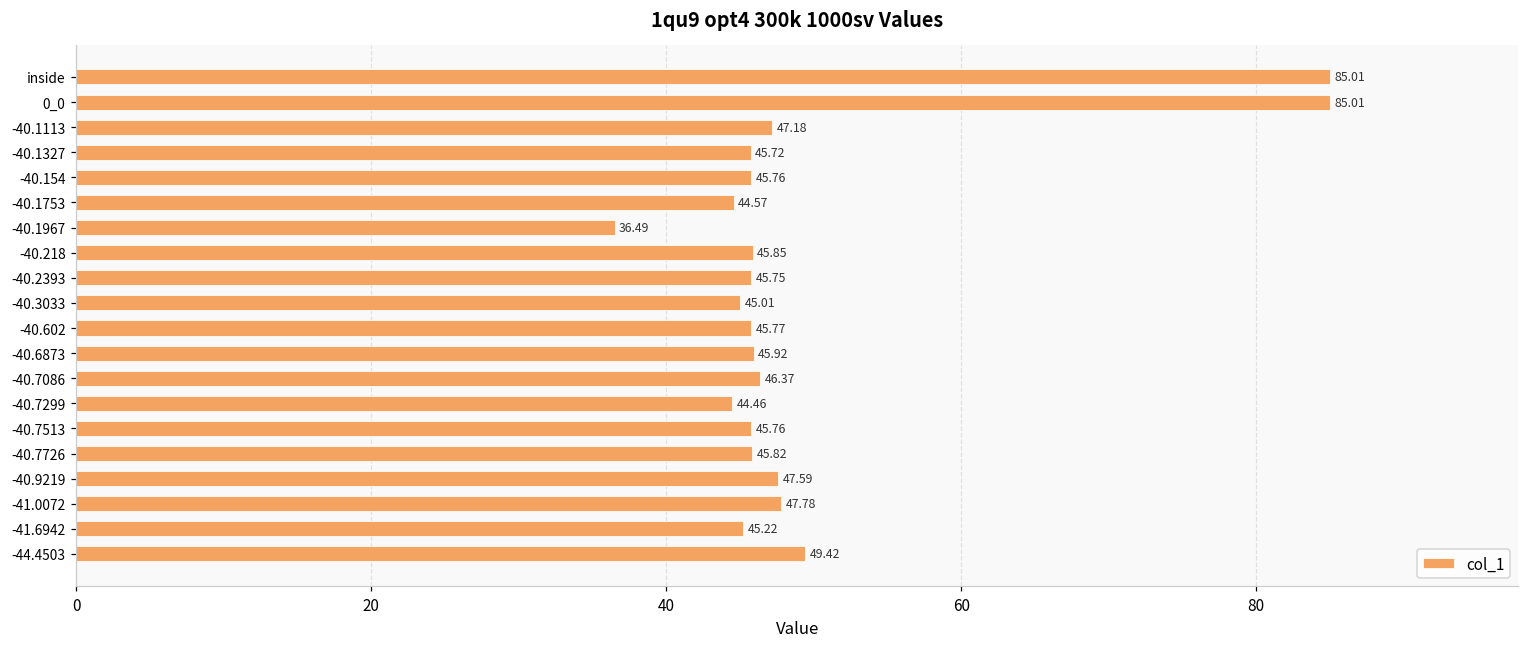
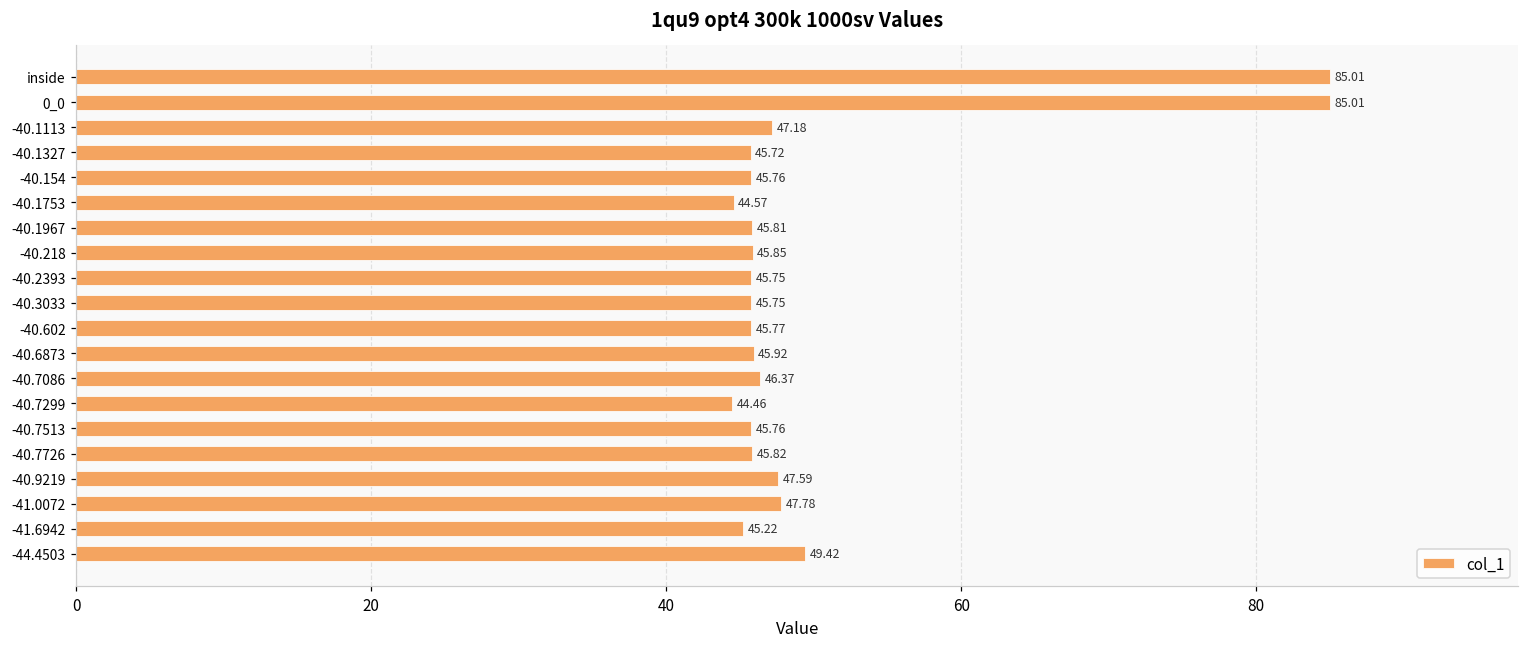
  {
    "inside": 85.01,
    "0_0": 85.01,
    "-40.1113": 47.18,
    "-40.1327": 45.72,
    "-40.154": 45.76,
    "-40.1753": 44.57,
-   "-40.1967": 36.49,
+   "-40.1967": 45.81,
    "-40.218": 45.85,
    "-40.2393": 45.75,
-   "-40.3033": 45.01,
+   "-40.3033": 45.75,
    "-40.602": 45.77,
    "-40.6873": 45.92,
    "-40.7086": 46.37,
    "-40.7299": 44.46,
    "-40.7513": 45.76,
    "-40.7726": 45.82,
    "-40.9219": 47.59,
    "-41.0072": 47.78,
    "-41.6942": 45.22,
    "-44.4503": 49.42
  }
